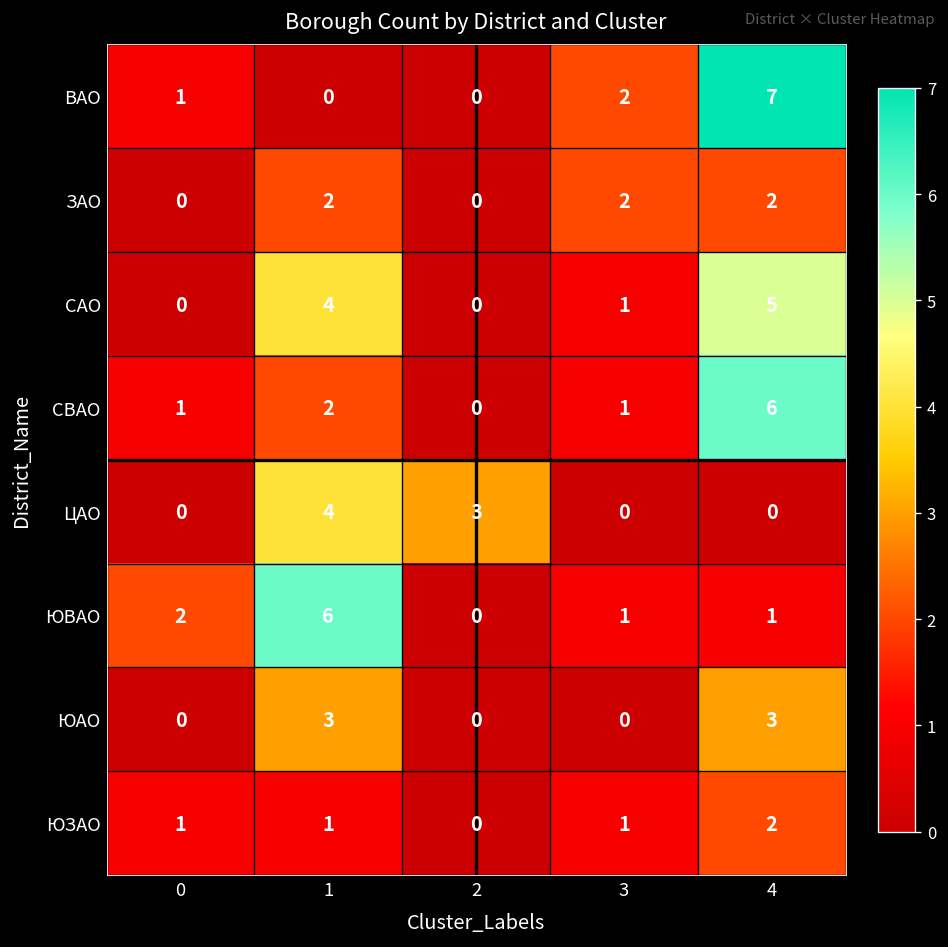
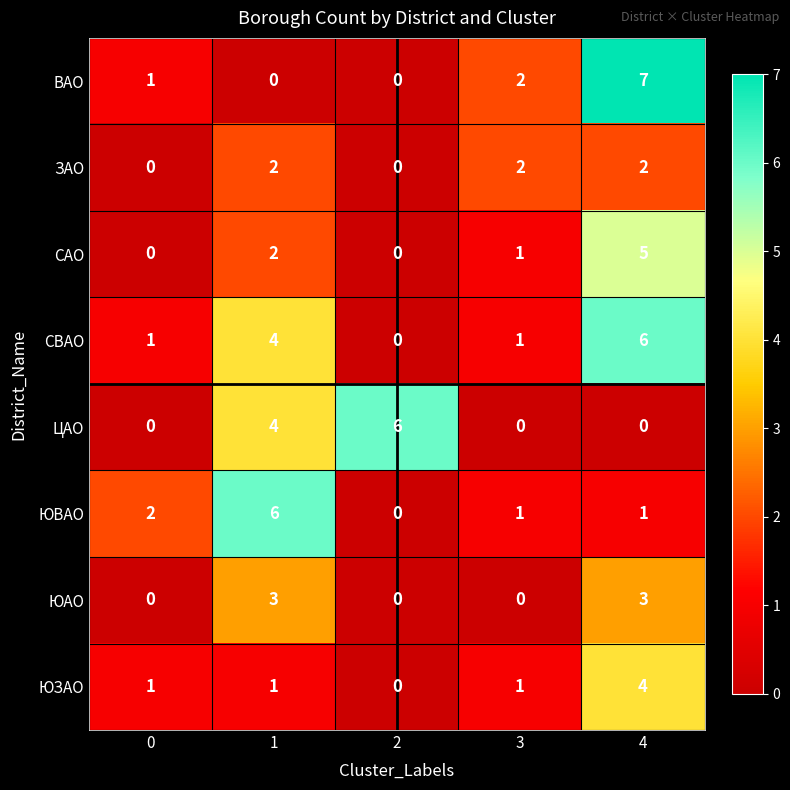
  {
    "ВАО": {
      "0": 1,
      "1": 0,
      "2": 0,
      "3": 2,
      "4": 7
    },
    "ЗАО": {
      "0": 0,
      "1": 2,
      "2": 0,
      "3": 2,
      "4": 2
    },
    "САО": {
      "0": 0,
-     "1": 4,
+     "1": 2,
      "2": 0,
      "3": 1,
      "4": 5
    },
    "СВАО": {
      "0": 1,
-     "1": 2,
+     "1": 4,
      "2": 0,
      "3": 1,
      "4": 6
    },
    "ЦАО": {
      "0": 0,
      "1": 4,
-     "2": 3,
+     "2": 6,
      "3": 0,
      "4": 0
    },
    "ЮВАО": {
      "0": 2,
      "1": 6,
      "2": 0,
      "3": 1,
      "4": 1
    },
    "ЮАО": {
      "0": 0,
      "1": 3,
      "2": 0,
      "3": 0,
      "4": 3
    },
    "ЮЗАО": {
      "0": 1,
      "1": 1,
      "2": 0,
      "3": 1,
-     "4": 2
+     "4": 4
    }
  }
